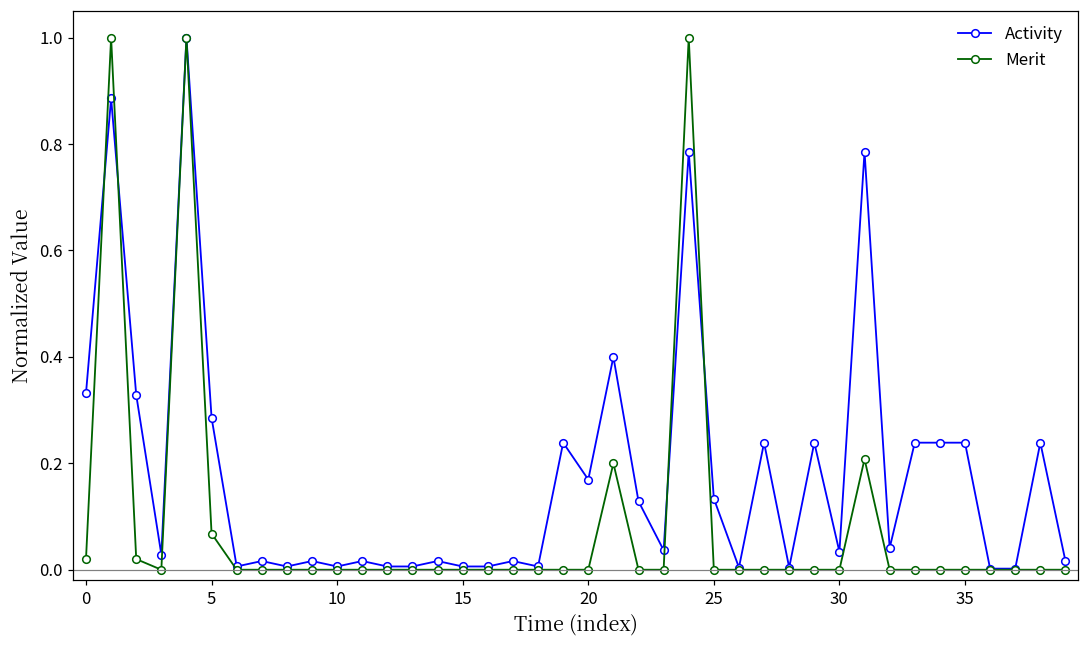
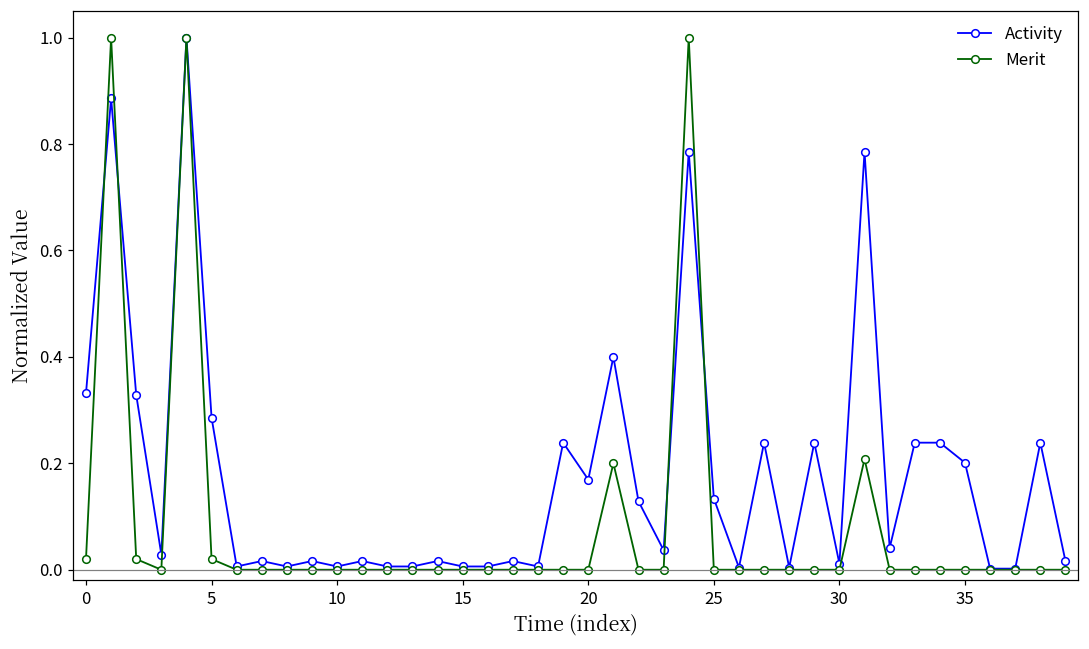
  {
    "Activity": {
      "0": 0.33,
      "5": 0.29,
      "10": 0.01,
      "15": 0.01,
      "20": 0.17,
      "25": 0.13,
-     "30": 0.03,
-     "35": 0.24
+     "30": 0.01,
+     "35": 0.20
    },
    "Merit": {
      "0": 0.02,
-     "5": 0.07,
+     "5": 0.02,
      "10": 0.00,
      "15": 0.00,
      "20": 0.00,
      "25": 0.00,
      "30": 0.00,
      "35": 0.00
    }
  }
